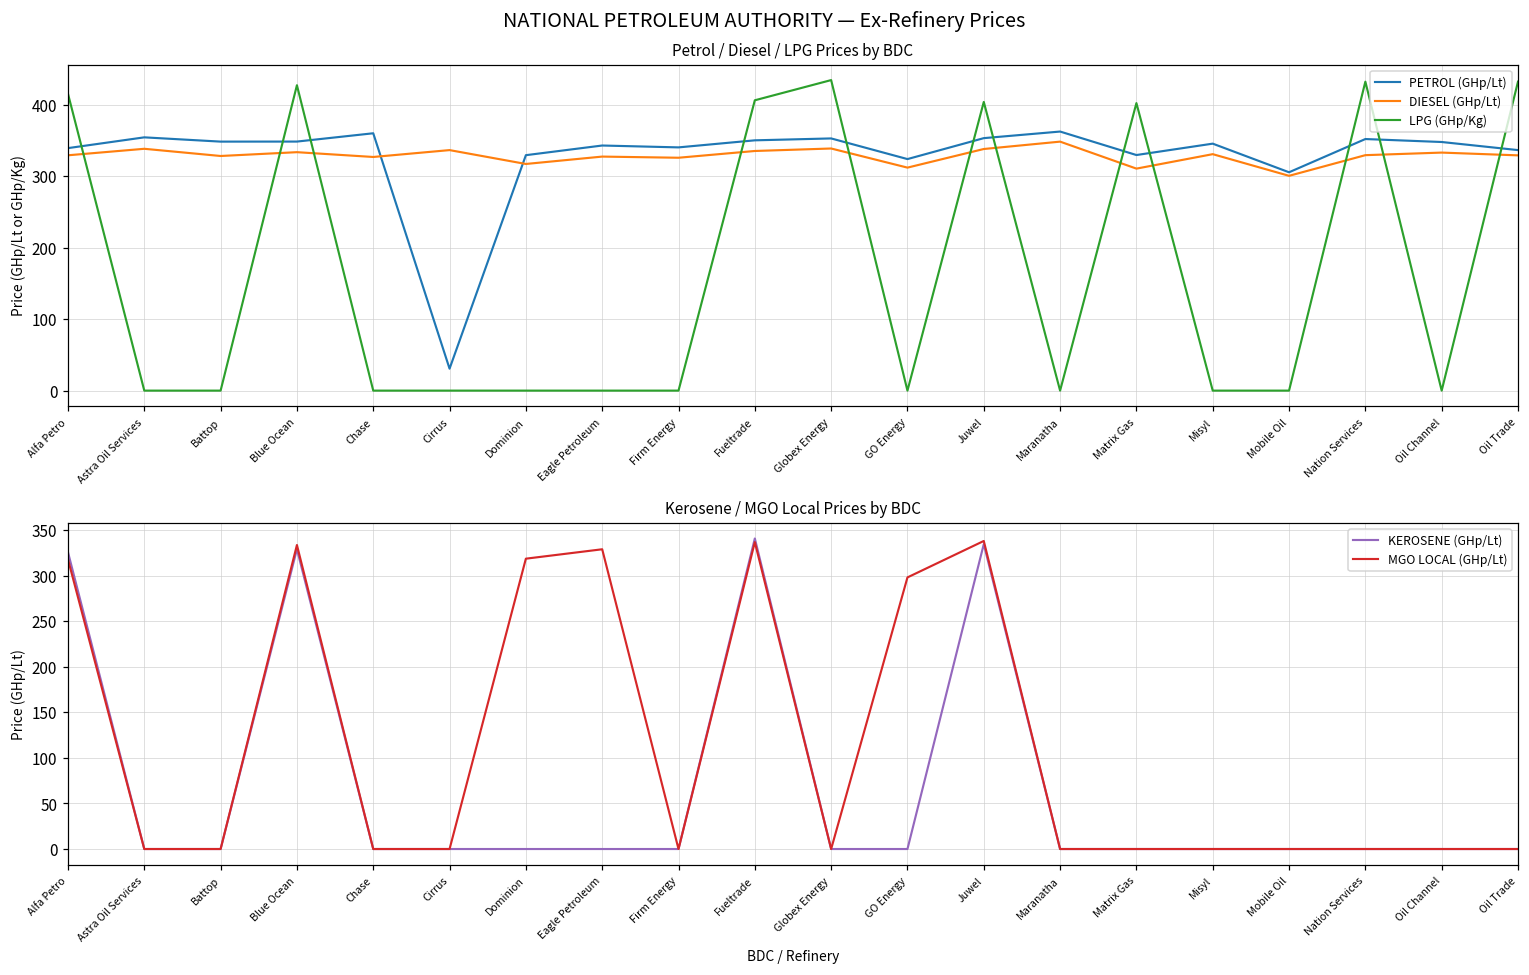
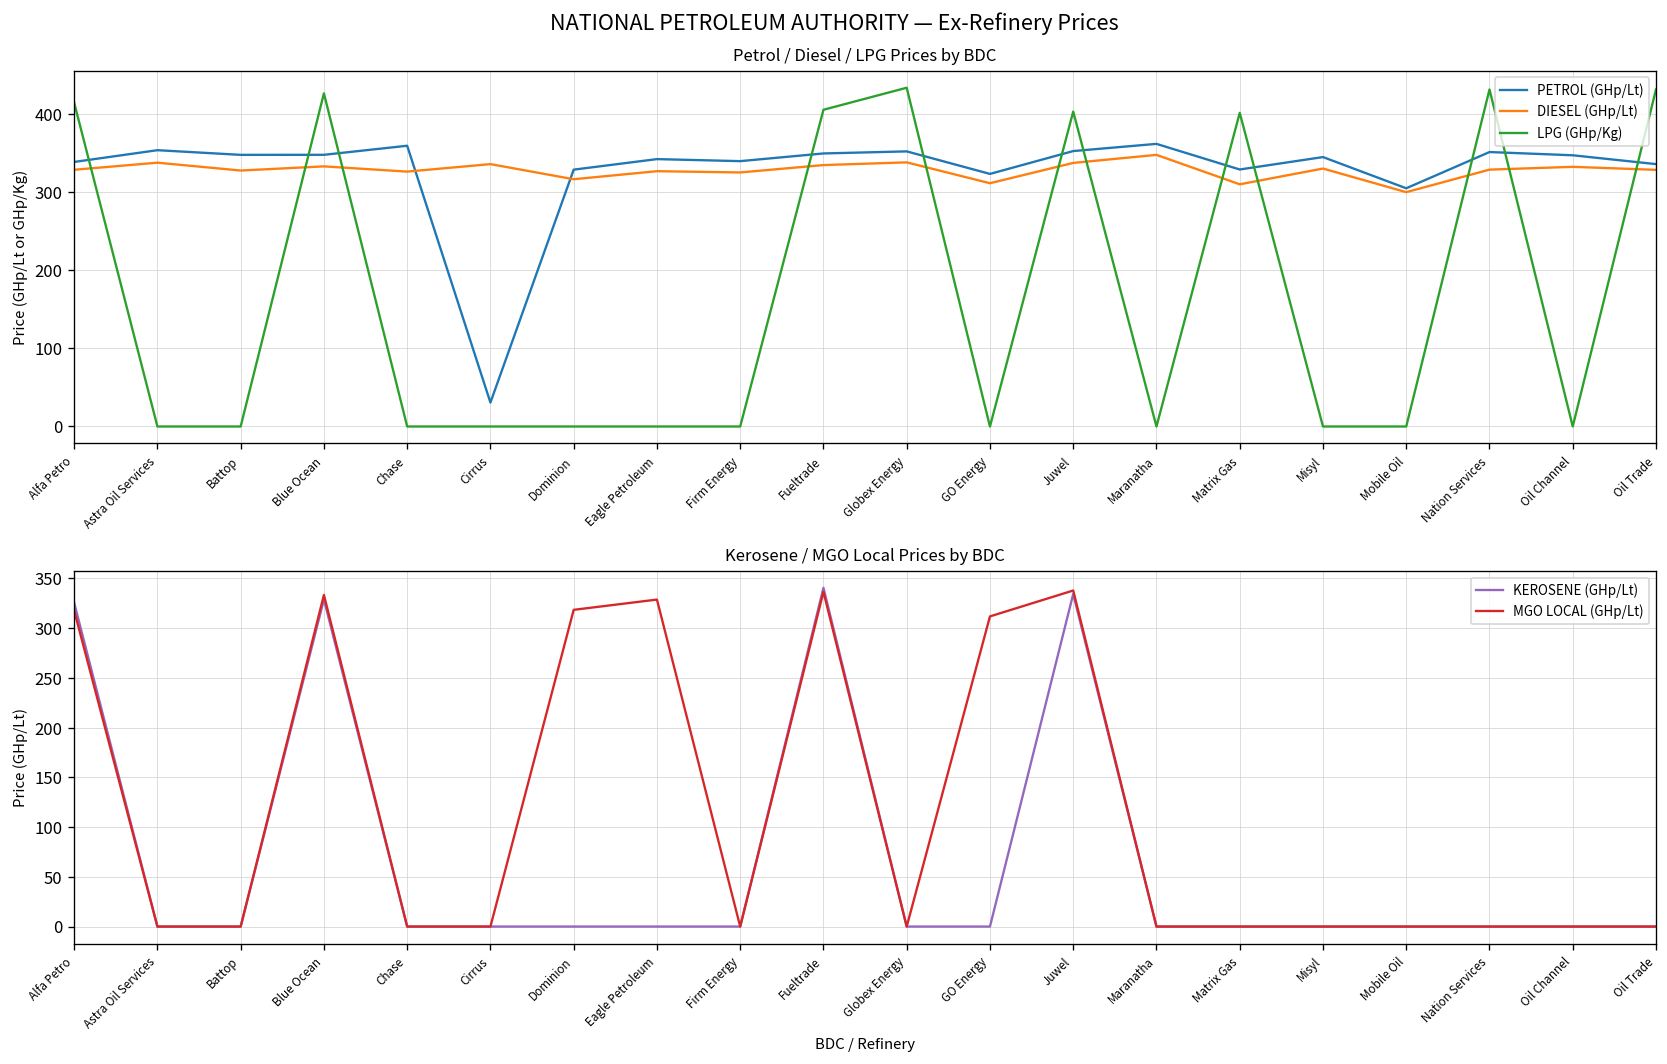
  {
    "Petrol / Diesel / LPG Prices by BDC": {
      "PETROL (GHp/Lt)": {
        "Alfa Petro": 340,
        "Astra Oil Services": 350,
        "Battop": 350,
        "Blue Ocean": 350,
        "Chase": 360,
        "Cirrus": 30,
        "Dominion": 330,
        "Eagle Petroleum": 340,
        "Firm Energy": 340,
        "Fueltrade": 350,
        "Globex Energy": 350,
        "GO Energy": 320,
        "Juwel": 350,
        "Maranatha": 360,
        "Matrix Gas": 330,
        "Misyl": 350,
        "Mobile Oil": 310,
        "Nation Services": 350,
        "Oil Channel": 350,
        "Oil Trade": 340
      },
      "DIESEL (GHp/Lt)": {
        "Alfa Petro": 330,
        "Astra Oil Services": 340,
        "Battop": 330,
        "Blue Ocean": 330,
        "Chase": 330,
        "Cirrus": 340,
        "Dominion": 320,
        "Eagle Petroleum": 330,
        "Firm Energy": 330,
        "Fueltrade": 340,
        "Globex Energy": 340,
        "GO Energy": 310,
        "Juwel": 340,
        "Maranatha": 350,
        "Matrix Gas": 310,
        "Misyl": 330,
        "Mobile Oil": 300,
        "Nation Services": 330,
        "Oil Channel": 330,
        "Oil Trade": 330
      },
      "LPG (GHp/Kg)": {
        "Alfa Petro": 420,
        "Astra Oil Services": 0,
        "Battop": 0,
        "Blue Ocean": 430,
        "Chase": 0,
        "Cirrus": 0,
        "Dominion": 0,
        "Eagle Petroleum": 0,
        "Firm Energy": 0,
        "Fueltrade": 410,
        "Globex Energy": 430,
        "GO Energy": 0,
        "Juwel": 400,
        "Maranatha": 0,
        "Matrix Gas": 400,
        "Misyl": 0,
        "Mobile Oil": 0,
        "Nation Services": 430,
        "Oil Channel": 0,
        "Oil Trade": 430
      }
    },
    "Kerosene / MGO Local Prices by BDC": {
      "KEROSENE (GHp/Lt)": {
        "Alfa Petro": 330,
        "Blue Ocean": 330,
        "Dominion": 0,
        "Eagle Petroleum": 0,
        "Fueltrade": 340,
        "GO Energy": 0,
        "Juwel": 330
      },
      "MGO LOCAL (GHp/Lt)": {
        "Alfa Petro": 320,
        "Blue Ocean": 330,
        "Dominion": 320,
        "Eagle Petroleum": 330,
        "Fueltrade": 340,
-       "GO Energy": 300,
+       "GO Energy": 310,
        "Juwel": 340
      }
    }
  }
